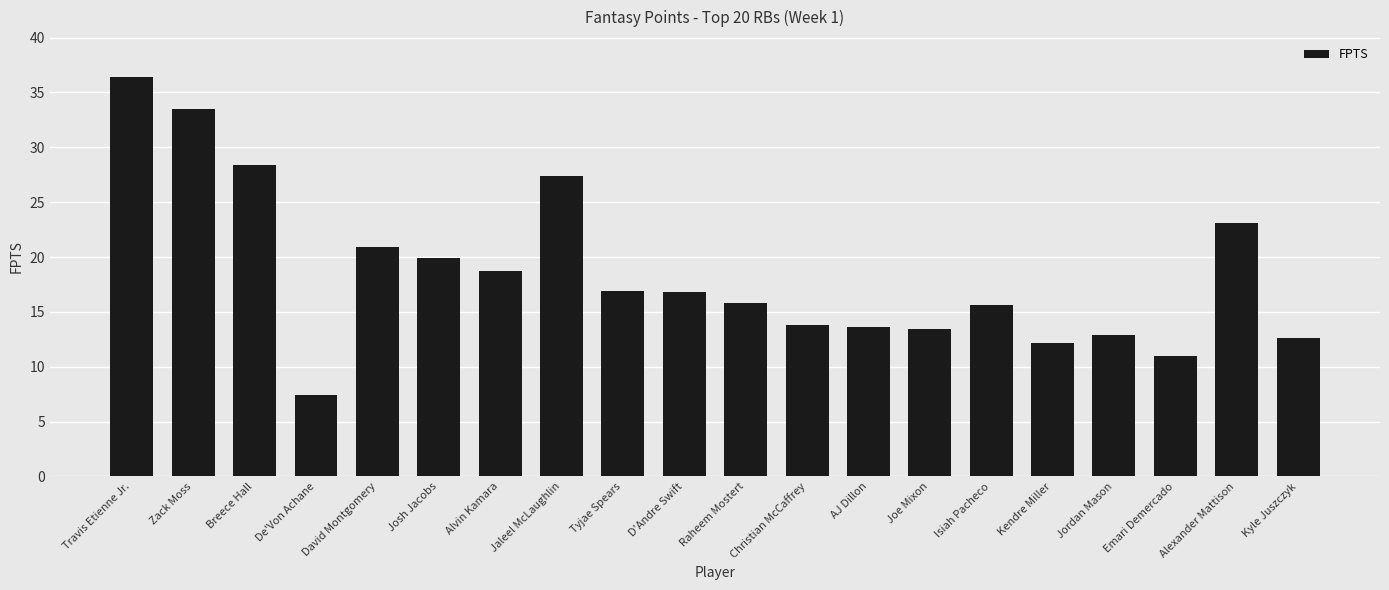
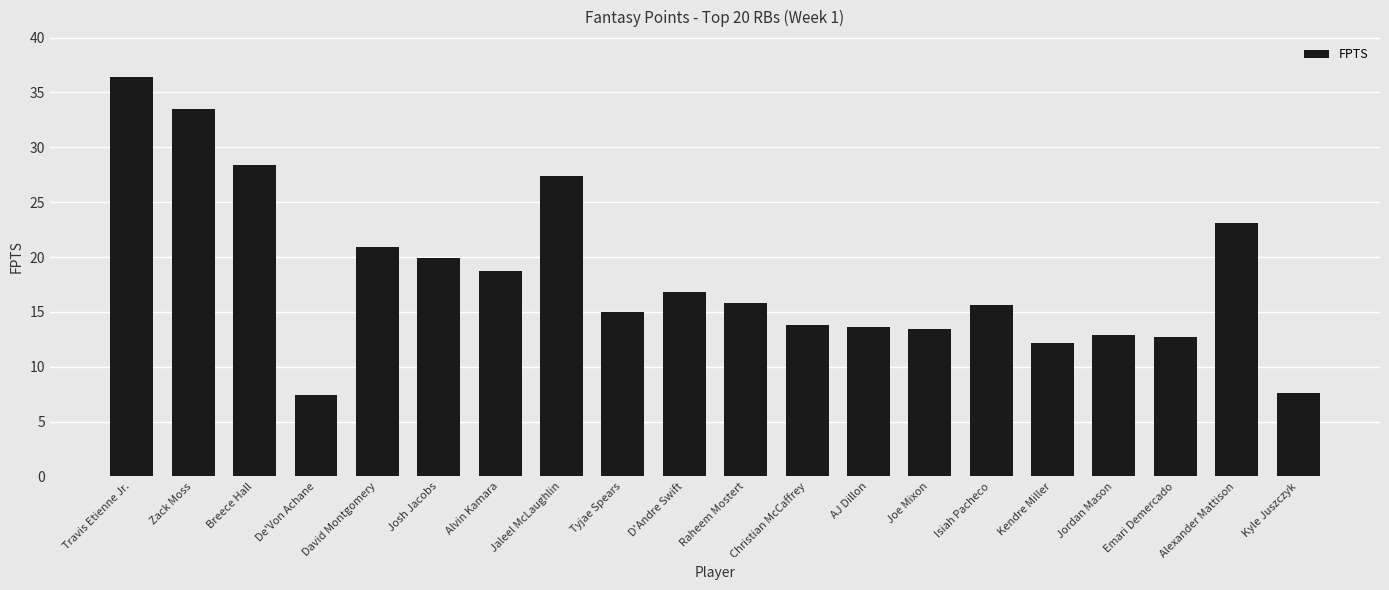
  {
    "Travis Etienne Jr.": 36.4,
    "Zack Moss": 33.5,
    "Breece Hall": 28.4,
    "De'Von Achane": 7.4,
    "David Montgomery": 20.9,
    "Josh Jacobs": 19.9,
    "Alvin Kamara": 18.7,
    "Jaleel McLaughlin": 27.4,
-   "Tyjae Spears": 16.9,
+   "Tyjae Spears": 15.0,
    "D'Andre Swift": 16.8,
    "Raheem Mostert": 15.8,
    "Christian McCaffrey": 13.8,
    "AJ Dillon": 13.6,
    "Joe Mixon": 13.4,
    "Isiah Pacheco": 15.6,
    "Kendre Miller": 12.2,
    "Jordan Mason": 12.9,
-   "Emari Demercado": 11.0,
+   "Emari Demercado": 12.7,
    "Alexander Mattison": 23.1,
-   "Kyle Juszczyk": 12.6
+   "Kyle Juszczyk": 7.6
  }
